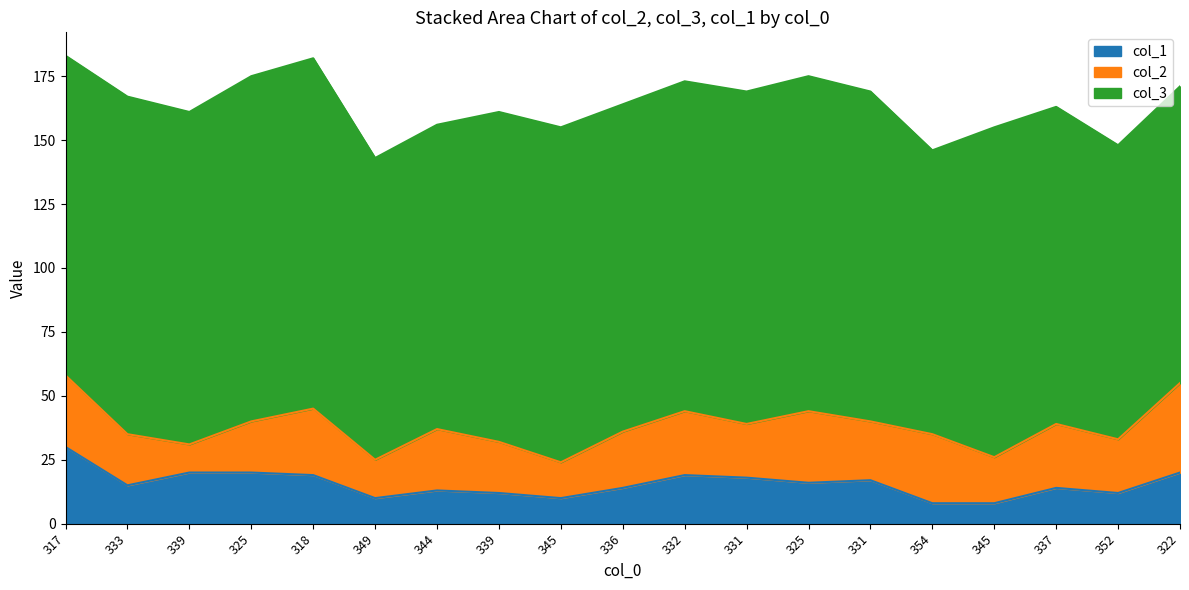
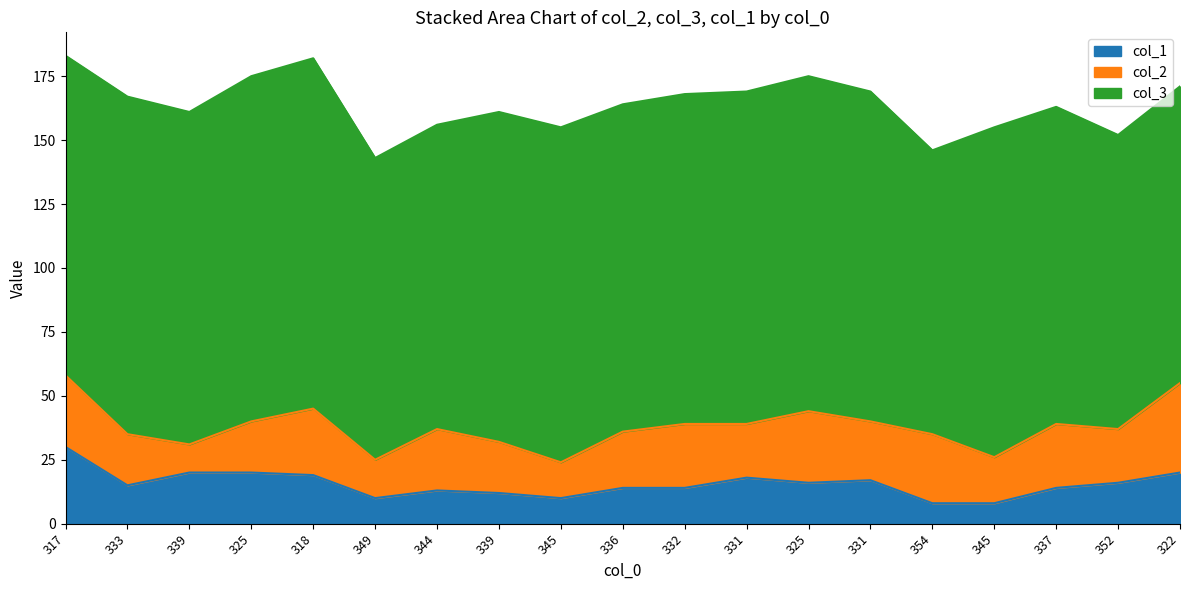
  {
    "col_1": {
      "317": 30,
      "333": 15,
      "318": 19,
      "349": 10,
      "344": 13,
      "336": 14,
-     "332": 19,
+     "332": 14,
      "354": 8,
      "337": 14,
-     "352": 12,
+     "352": 16,
      "322": 20
    },
    "col_2": {
      "317": 58,
      "333": 35,
      "318": 45,
      "349": 25,
      "344": 37,
      "336": 36,
      "354": 35,
      "337": 39,
      "322": 55
    },
    "col_3": {
      "317": 125,
      "333": 132,
      "318": 137,
      "349": 118,
      "344": 119,
      "336": 128,
      "332": 129,
      "354": 111,
      "337": 124,
      "352": 115,
      "322": 116
    }
  }
